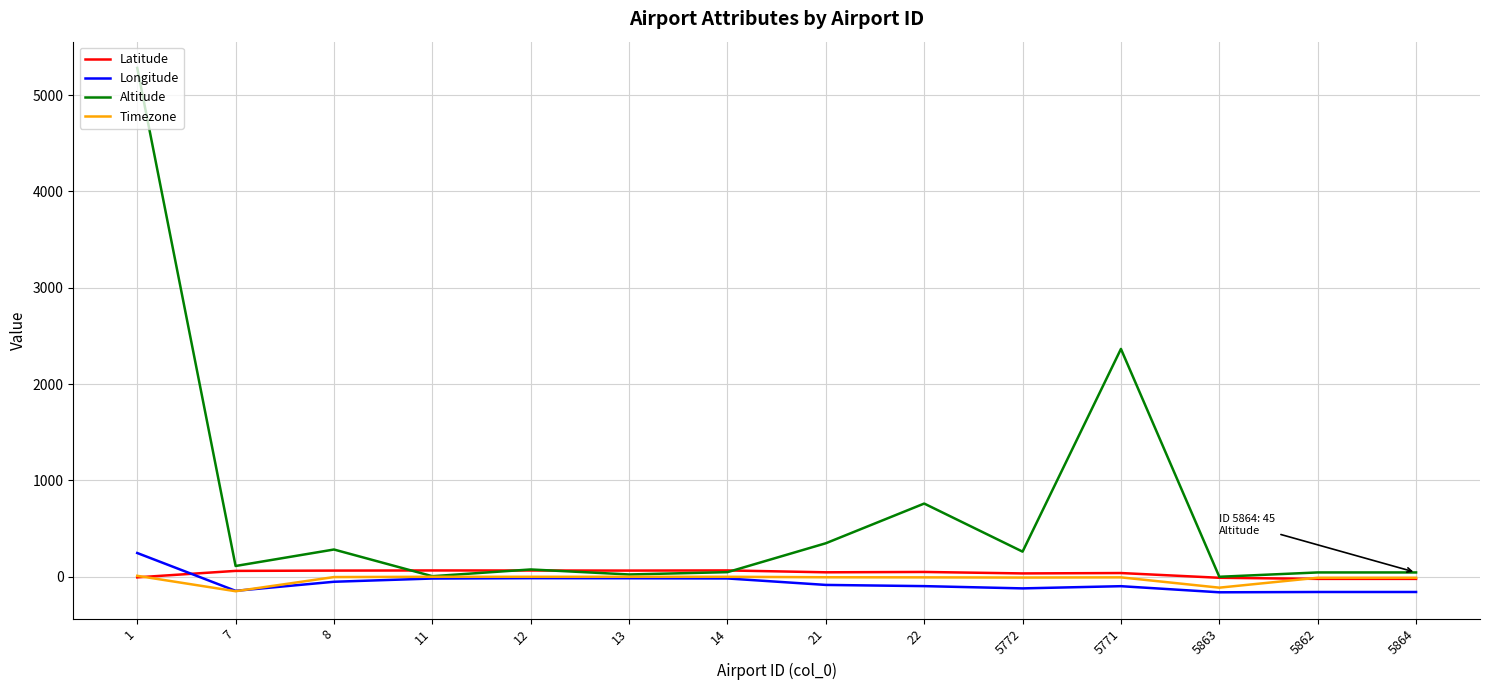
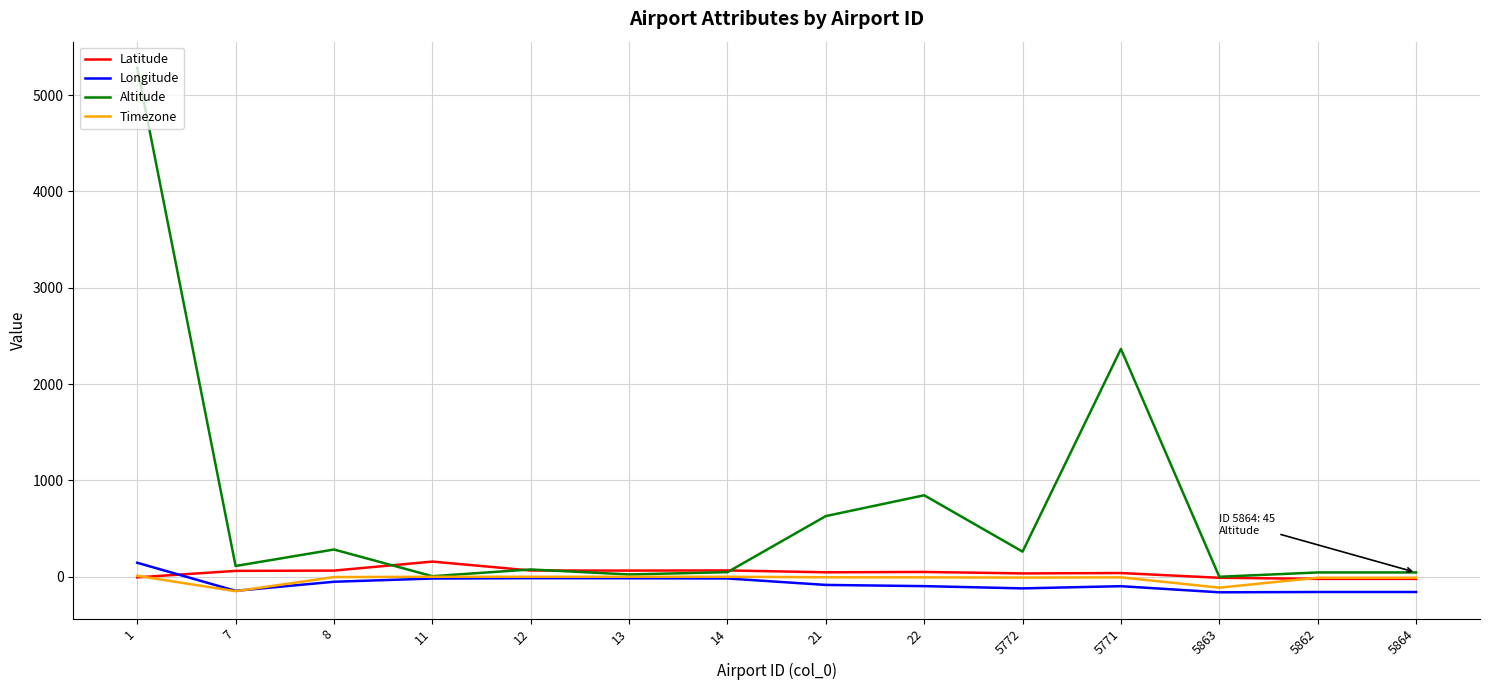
  {
    "Latitude": {
      "7": 100,
      "8": 100,
-     "11": 100,
+     "11": 200,
      "13": 100,
      "21": 0,
      "22": 100,
      "5772": 0,
      "5771": 0
    },
    "Longitude": {
-     "1": 200,
+     "1": 100,
      "8": -100,
      "21": -100,
      "22": -100,
      "5772": -100,
      "5771": -100,
      "5863": -200,
      "5862": -200,
      "5864": -200
    },
    "Altitude": {
      "7": 100,
      "8": 300,
-     "21": 300,
-     "22": 760,
+     "21": 600,
+     "22": 850,
      "5772": 300,
      "5771": 2400,
      "5864": 0
    },
    "Timezone": {
      "8": 0,
      "21": 0,
      "22": 0,
      "5772": 0,
      "5771": 0,
      "5863": -100
    }
  }
